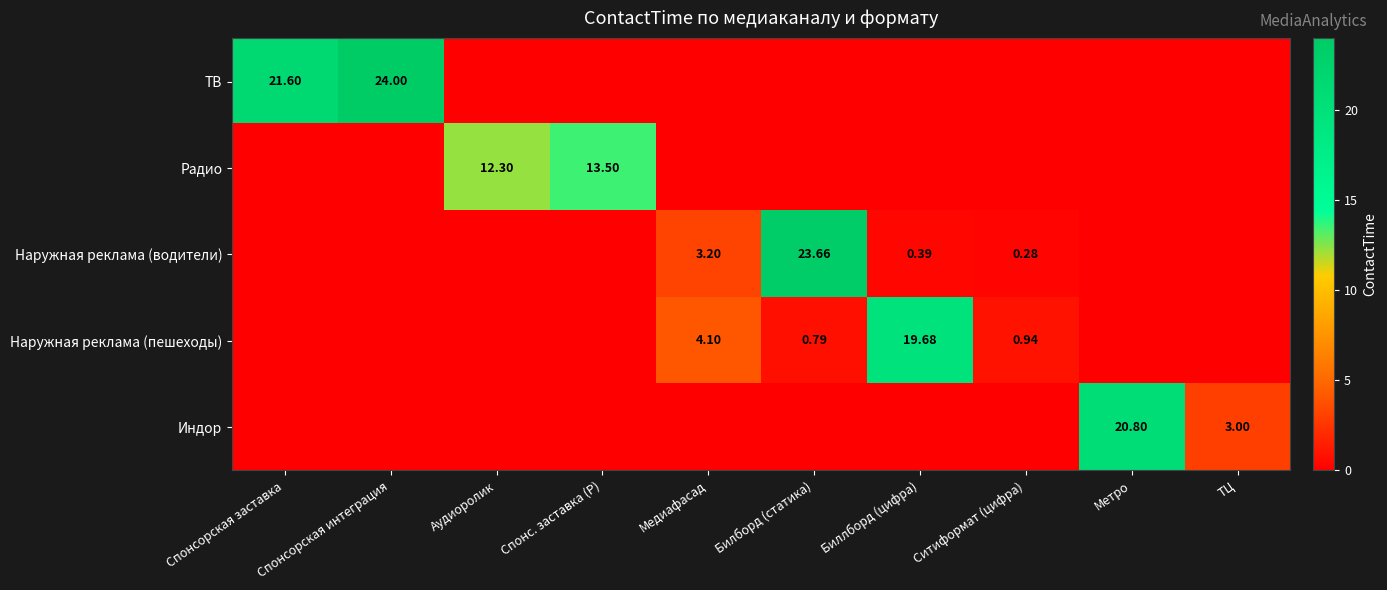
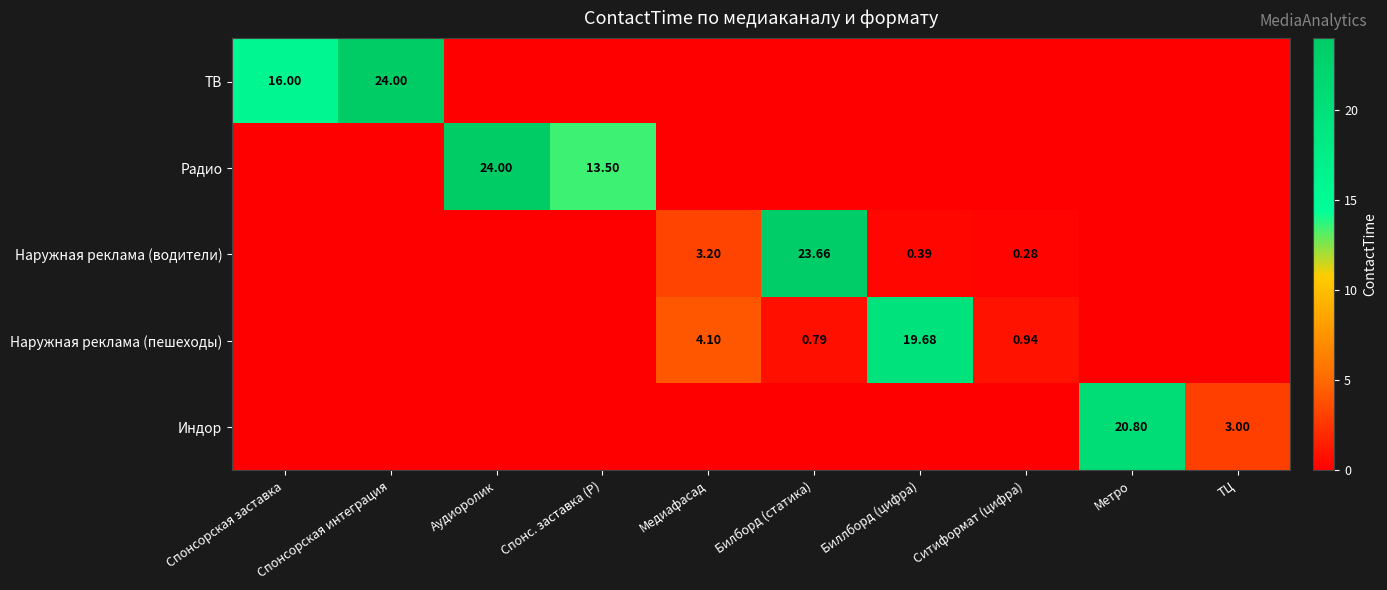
  {
    "ТВ": {
-     "Спонсорская заставка": 21.60,
+     "Спонсорская заставка": 16.00,
      "Спонсорская интеграция": 24.00
    },
    "Радио": {
-     "Аудиоролик": 12.30,
+     "Аудиоролик": 24.00,
      "Спонс. заставка (Р)": 13.50
    },
    "Наружная реклама (водители)": {
      "Медиафасад": 3.20,
      "Билборд (статика)": 23.66,
      "Биллборд (цифра)": 0.39,
      "Ситиформат (цифра)": 0.28
    },
    "Наружная реклама (пешеходы)": {
      "Медиафасад": 4.10,
      "Билборд (статика)": 0.79,
      "Биллборд (цифра)": 19.68,
      "Ситиформат (цифра)": 0.94
    },
    "Индор": {
      "Метро": 20.80,
      "ТЦ": 3.00
    }
  }
